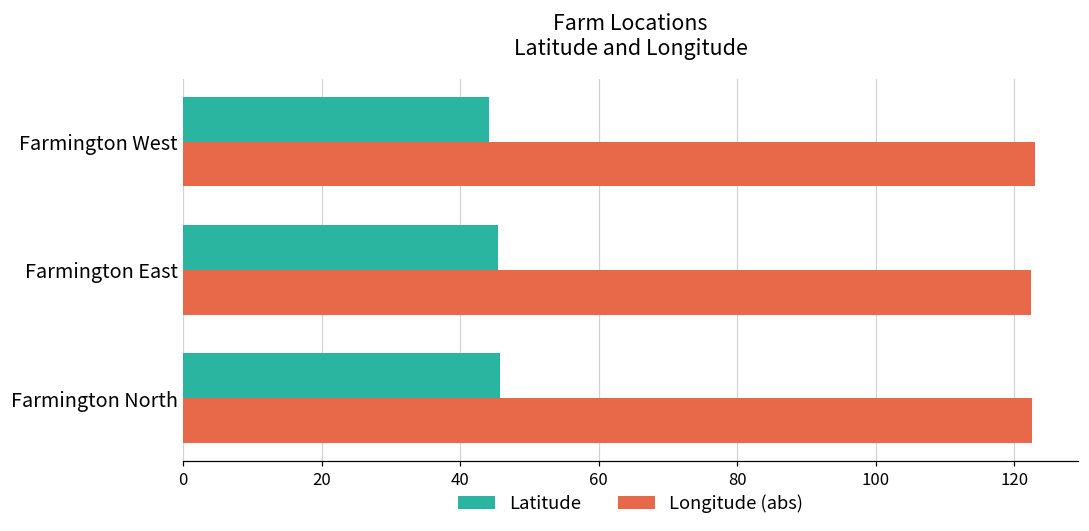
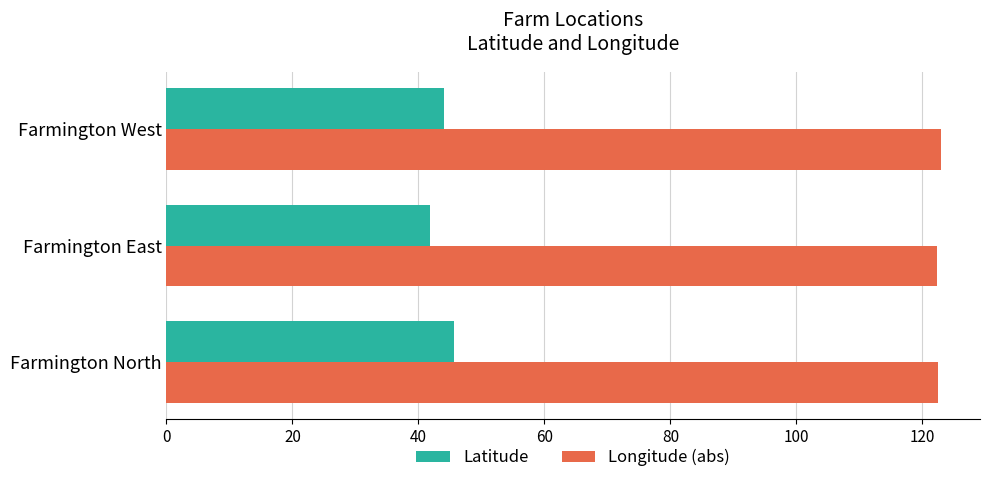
  {
    "Latitude": {
      "Farmington West": 44,
-     "Farmington East": 45,
+     "Farmington East": 42,
      "Farmington North": 46
    },
    "Longitude (abs)": {
      "Farmington West": 123,
      "Farmington East": 122,
      "Farmington North": 123
    }
  }
